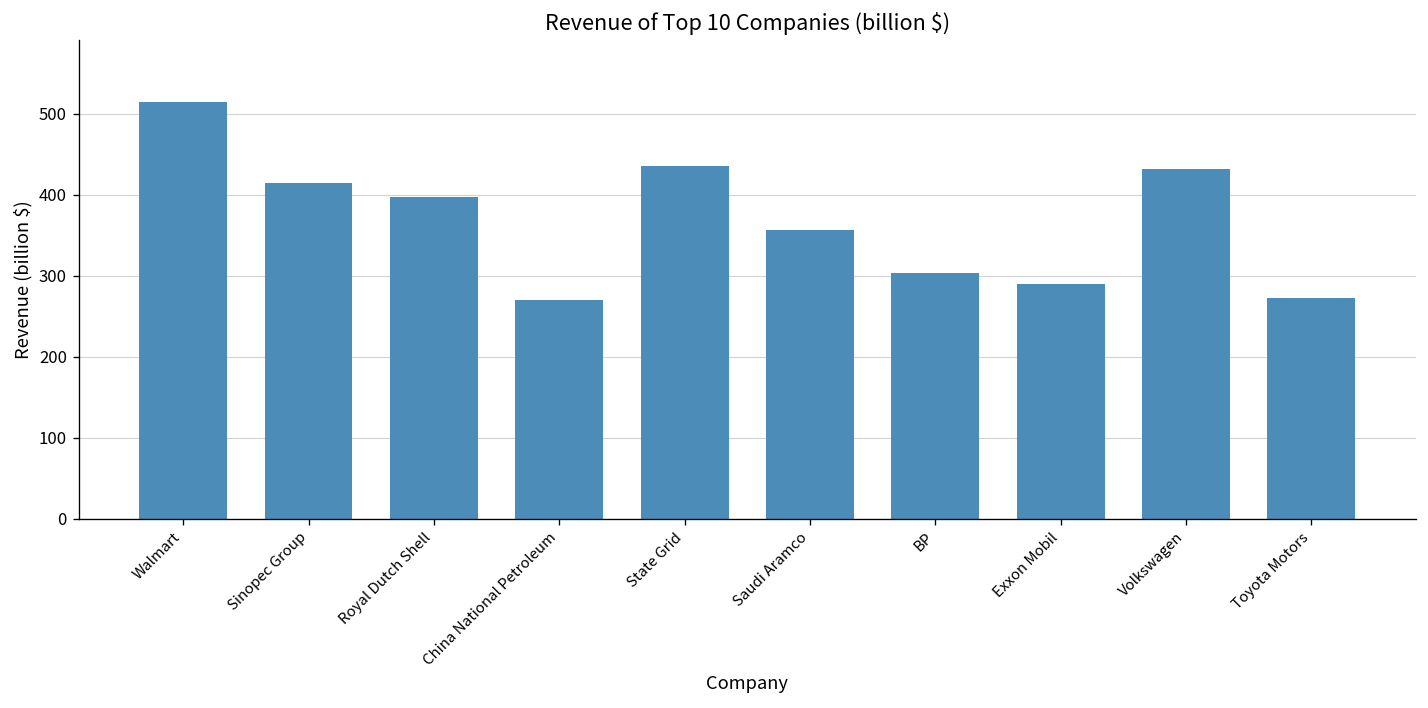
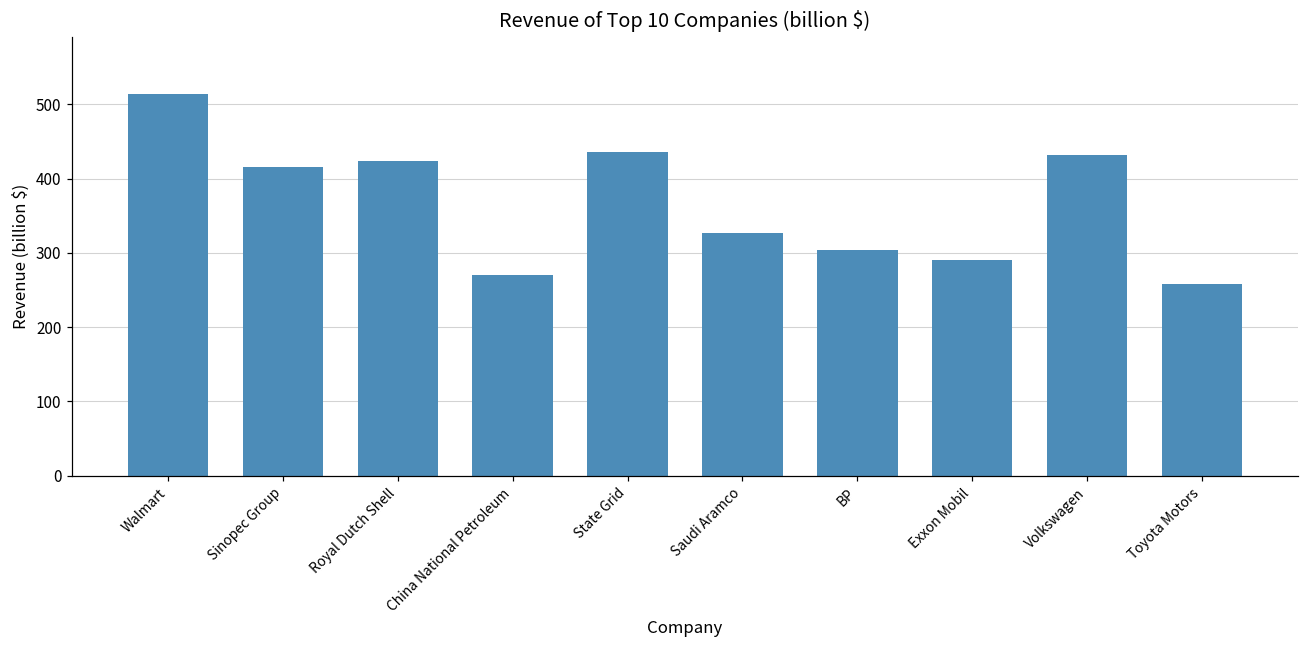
  {
    "Walmart": 510,
    "Sinopec Group": 420,
-   "Royal Dutch Shell": 400,
+   "Royal Dutch Shell": 420,
    "China National Petroleum": 270,
    "State Grid": 440,
-   "Saudi Aramco": 360,
+   "Saudi Aramco": 330,
    "BP": 300,
    "Exxon Mobil": 290,
    "Volkswagen": 430,
-   "Toyota Motors": 270
+   "Toyota Motors": 260
  }
